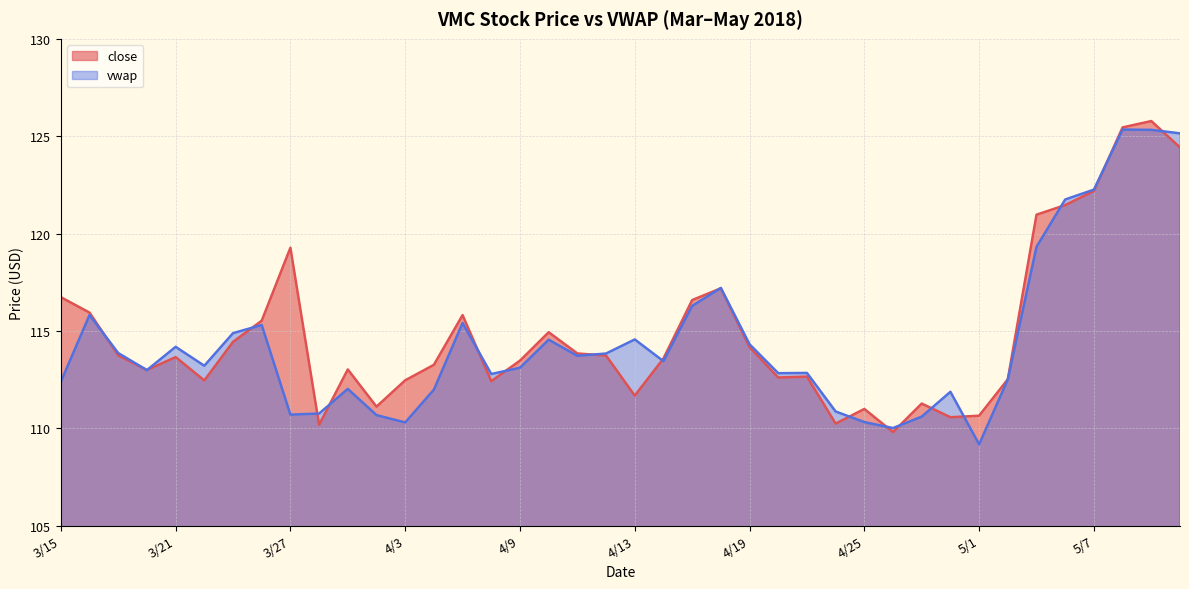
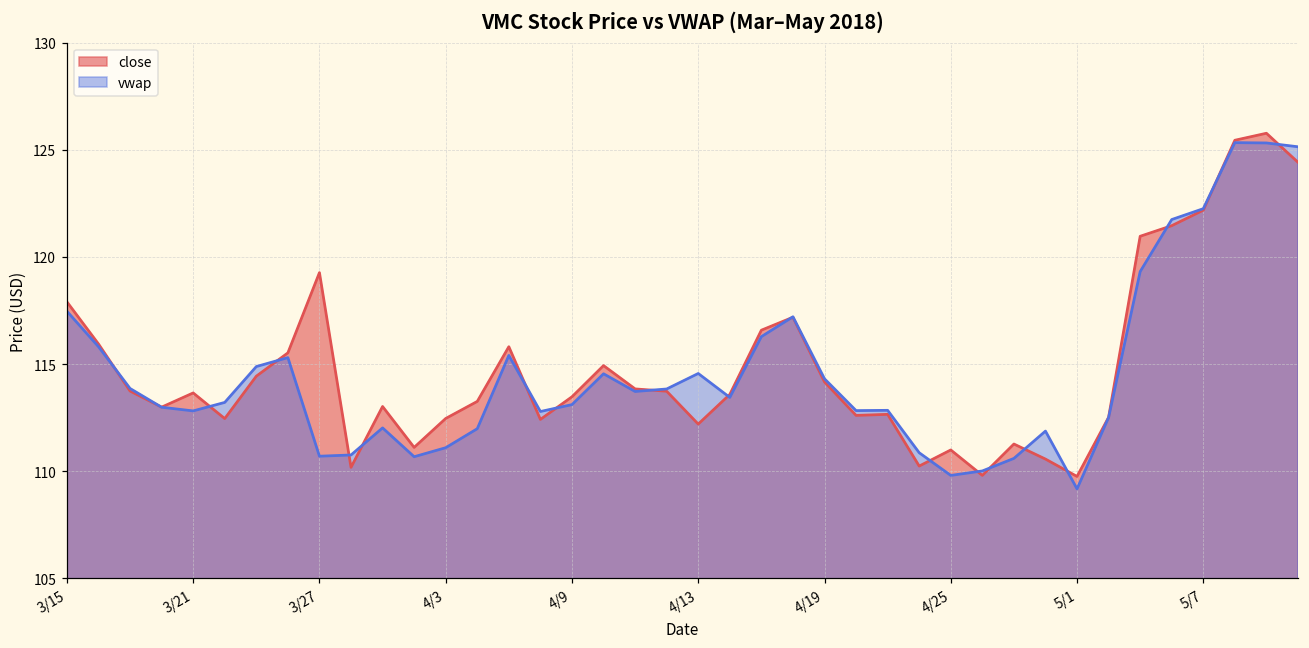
  {
    "close": {
-     "3/15": 116.7,
+     "3/15": 117.9,
      "3/21": 113.7,
      "3/27": 119.3,
      "4/3": 112.5,
      "4/9": 113.5,
-     "4/13": 111.7,
+     "4/13": 112.2,
      "4/19": 114.2,
      "4/25": 111.0,
-     "5/1": 110.6
+     "5/1": 109.8
    },
    "vwap": {
-     "3/15": 112.4,
-     "3/21": 114.2,
+     "3/15": 117.5,
+     "3/21": 112.8,
      "3/27": 110.7,
-     "4/3": 110.3,
+     "4/3": 111.1,
      "4/9": 113.1,
      "4/13": 114.6,
      "4/19": 114.3,
-     "4/25": 110.3,
+     "4/25": 109.8,
      "5/1": 109.2
    }
  }
